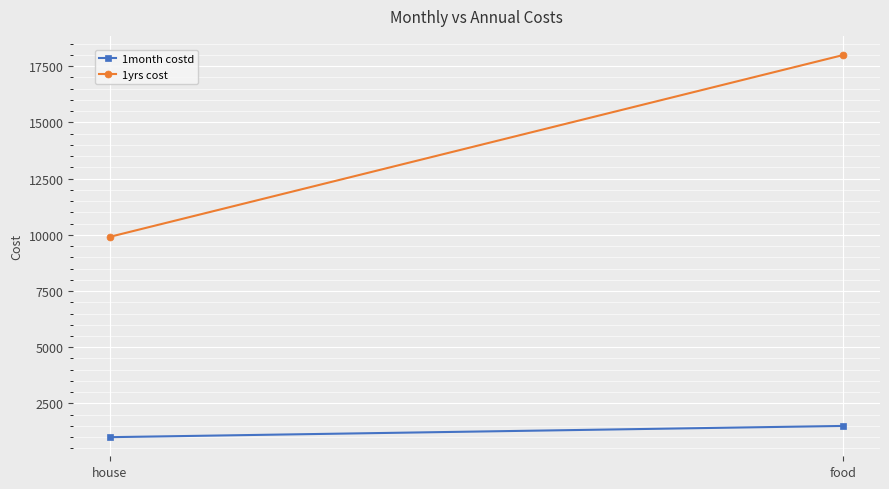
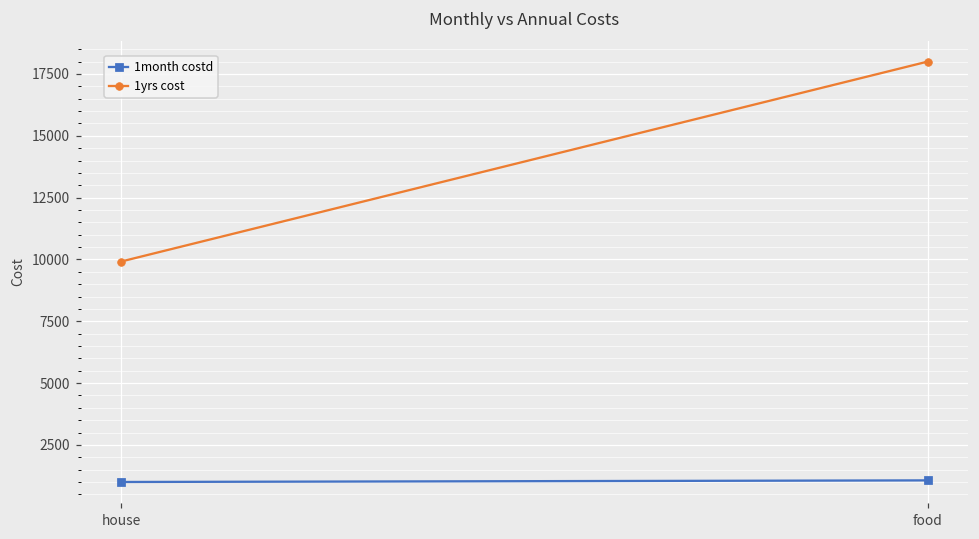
  {
    "1month costd": {
      "house": 1000,
-     "food": 1500
+     "food": 1100
    },
    "1yrs cost": {
      "house": 9900,
      "food": 18000
    }
  }
